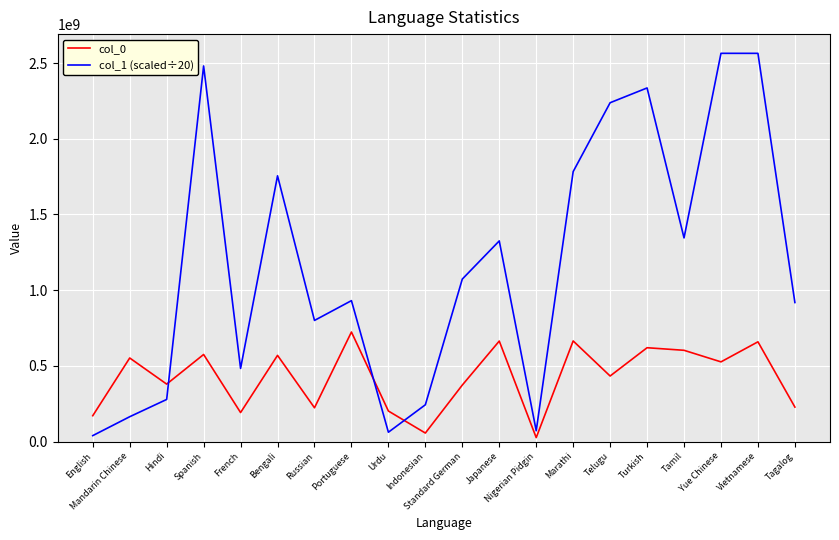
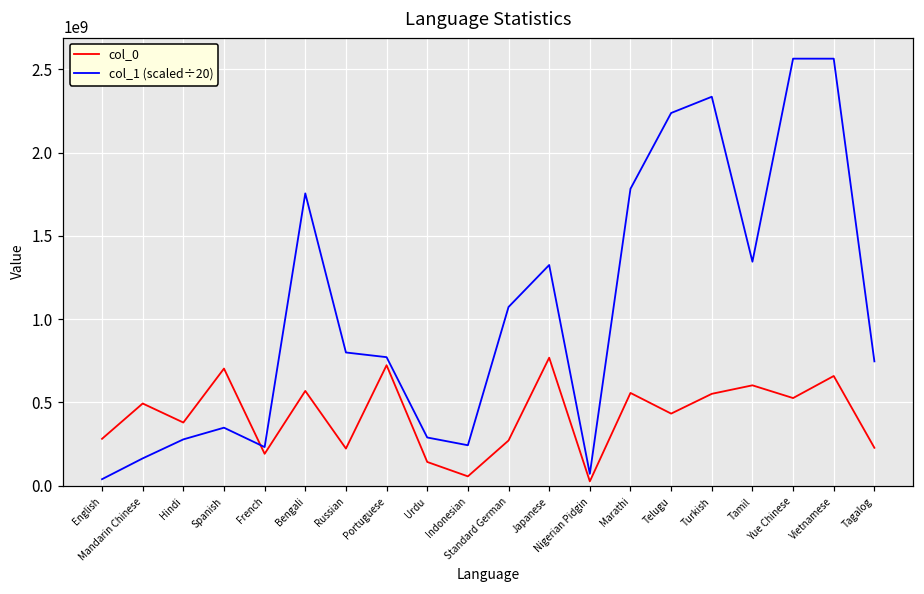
  {
    "col_0": {
-     "English": 170000000,
-     "Mandarin Chinese": 550000000,
+     "English": 280000000,
+     "Mandarin Chinese": 490000000,
      "Hindi": 380000000,
-     "Spanish": 570000000,
+     "Spanish": 700000000,
      "French": 190000000,
      "Bengali": 570000000,
      "Russian": 220000000,
      "Portuguese": 720000000,
-     "Urdu": 200000000,
+     "Urdu": 140000000,
      "Indonesian": 60000000,
-     "Standard German": 370000000,
-     "Japanese": 660000000,
+     "Standard German": 270000000,
+     "Japanese": 770000000,
      "Nigerian Pidgin": 30000000,
-     "Marathi": 660000000,
+     "Marathi": 560000000,
      "Telugu": 430000000,
-     "Turkish": 620000000,
+     "Turkish": 550000000,
      "Tamil": 600000000,
      "Yue Chinese": 530000000,
      "Vietnamese": 660000000,
      "Tagalog": 230000000
    },
    "col_1 (scaled÷20)": {
      "English": 40000000,
      "Mandarin Chinese": 160000000,
      "Hindi": 280000000,
-     "Spanish": 2480000000,
-     "French": 480000000,
+     "Spanish": 350000000,
+     "French": 230000000,
      "Bengali": 1760000000,
      "Russian": 800000000,
-     "Portuguese": 930000000,
-     "Urdu": 60000000,
+     "Portuguese": 770000000,
+     "Urdu": 290000000,
      "Indonesian": 240000000,
      "Standard German": 1070000000,
      "Japanese": 1330000000,
      "Nigerian Pidgin": 70000000,
      "Marathi": 1780000000,
      "Telugu": 2240000000,
      "Turkish": 2340000000,
      "Tamil": 1350000000,
      "Yue Chinese": 2560000000,
      "Vietnamese": 2560000000,
-     "Tagalog": 920000000
+     "Tagalog": 750000000
    }
  }
